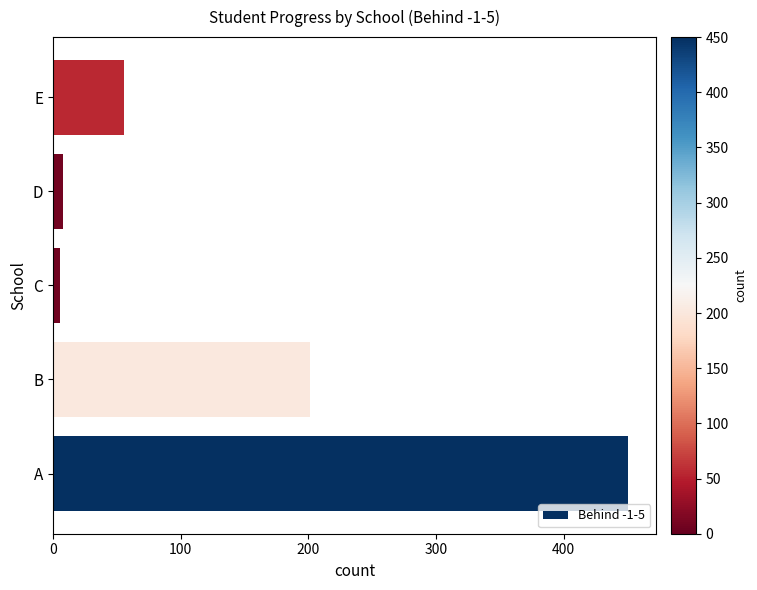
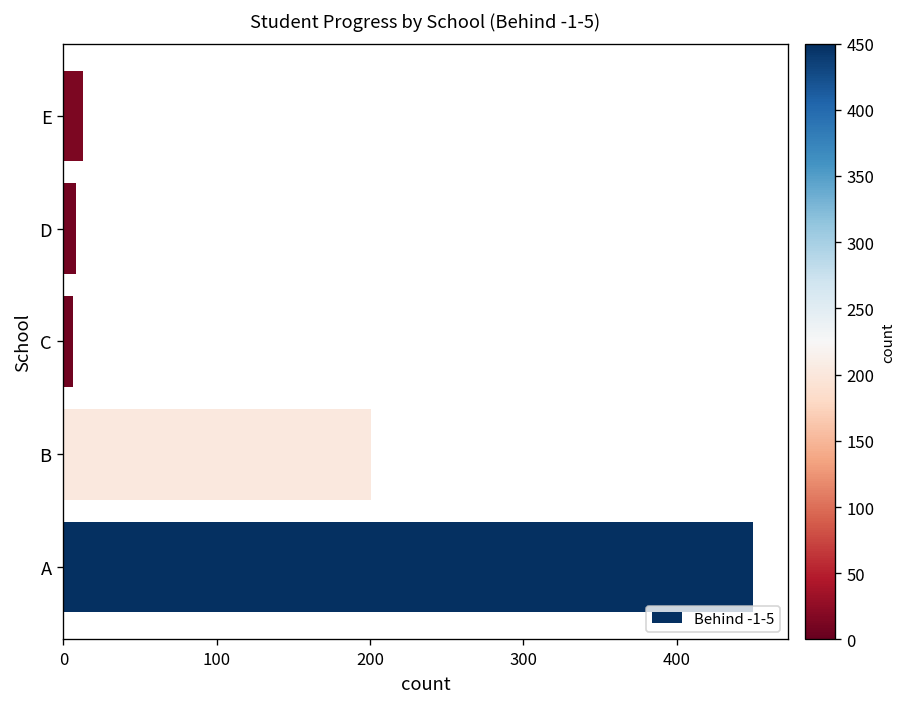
  {
-   "E": 56,
+   "E": 13,
    "D": 8,
    "C": 6,
    "B": 201,
    "A": 450
  }
